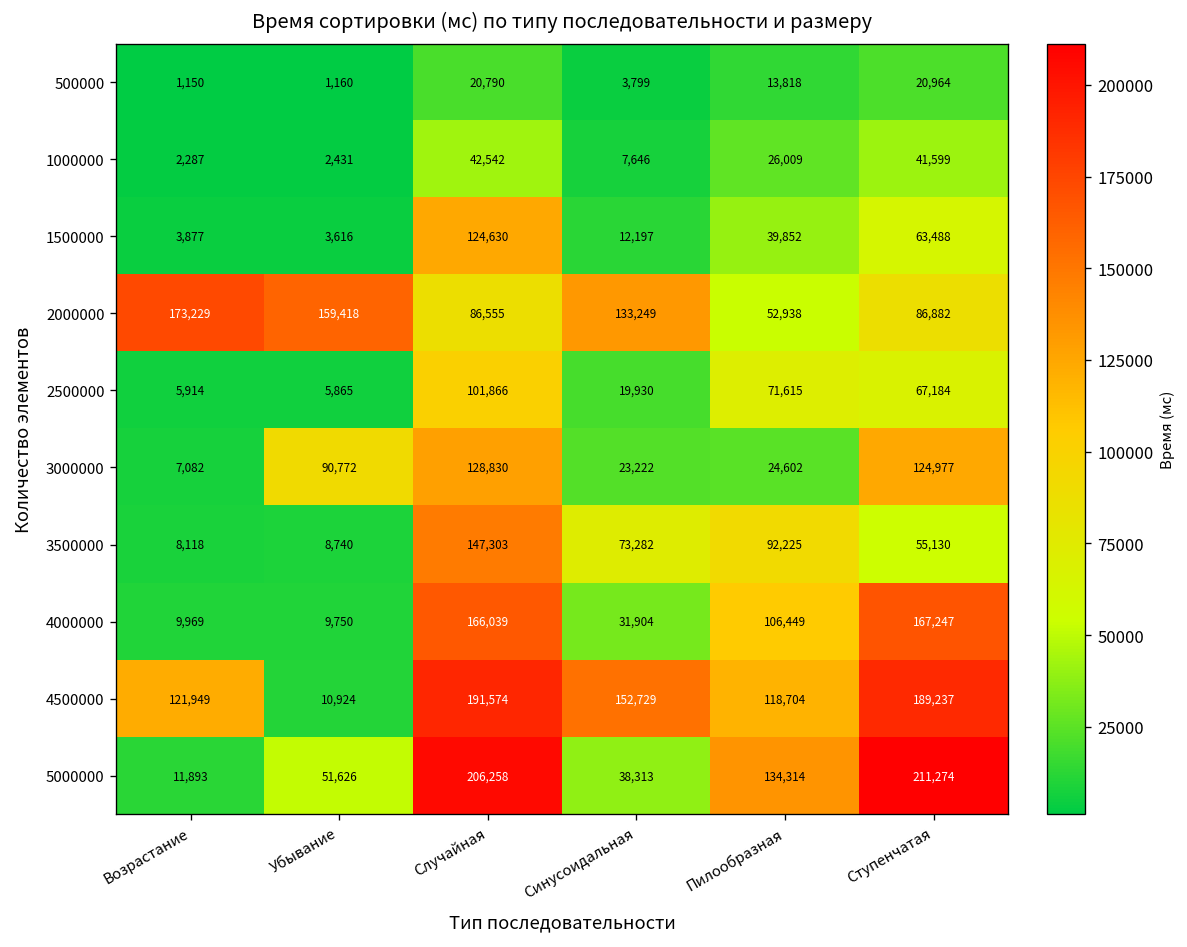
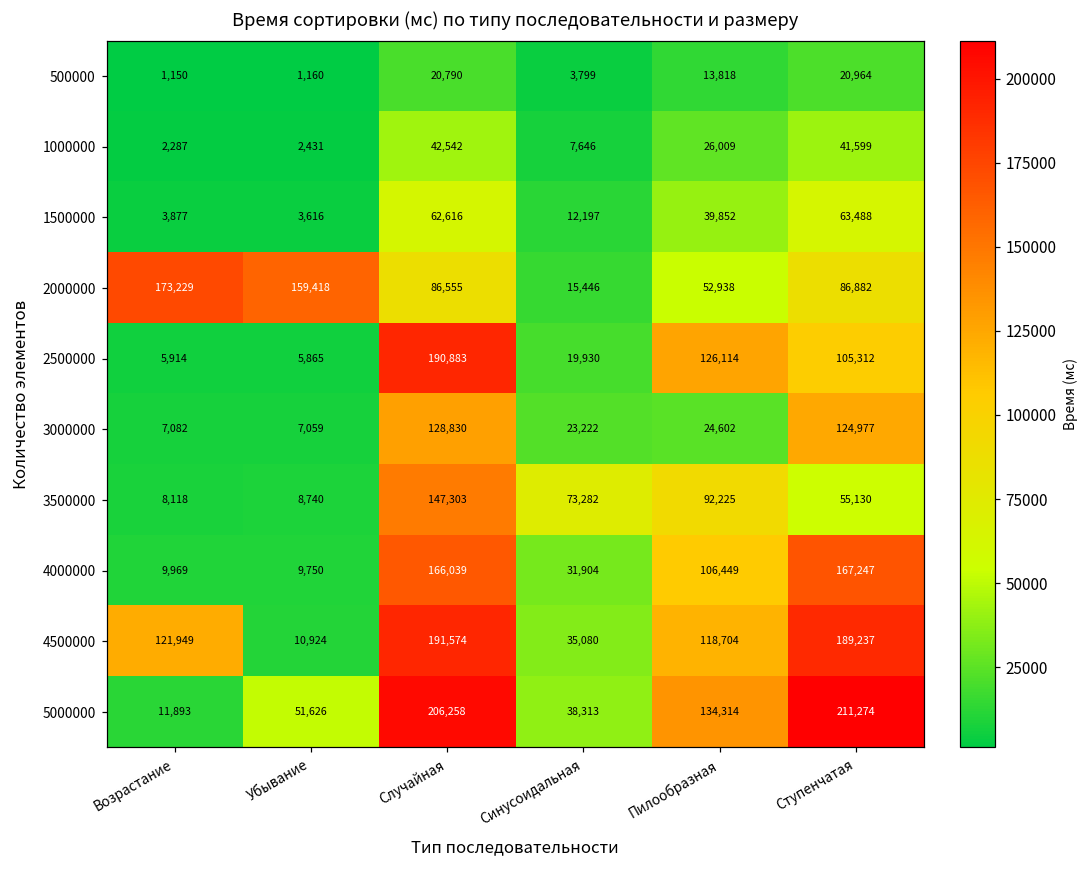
  {
    "500000": {
      "Возрастание": "1,150",
      "Убывание": "1,160",
      "Случайная": "20,790",
      "Синусоидальная": "3,799",
      "Пилообразная": "13,818",
      "Ступенчатая": "20,964"
    },
    "1000000": {
      "Возрастание": "2,287",
      "Убывание": "2,431",
      "Случайная": "42,542",
      "Синусоидальная": "7,646",
      "Пилообразная": "26,009",
      "Ступенчатая": "41,599"
    },
    "1500000": {
      "Возрастание": "3,877",
      "Убывание": "3,616",
-     "Случайная": "124,630",
+     "Случайная": "62,616",
      "Синусоидальная": "12,197",
      "Пилообразная": "39,852",
      "Ступенчатая": "63,488"
    },
    "2000000": {
      "Возрастание": "173,229",
      "Убывание": "159,418",
      "Случайная": "86,555",
-     "Синусоидальная": "133,249",
+     "Синусоидальная": "15,446",
      "Пилообразная": "52,938",
      "Ступенчатая": "86,882"
    },
    "2500000": {
      "Возрастание": "5,914",
      "Убывание": "5,865",
-     "Случайная": "101,866",
+     "Случайная": "190,883",
      "Синусоидальная": "19,930",
-     "Пилообразная": "71,615",
-     "Ступенчатая": "67,184"
+     "Пилообразная": "126,114",
+     "Ступенчатая": "105,312"
    },
    "3000000": {
      "Возрастание": "7,082",
-     "Убывание": "90,772",
+     "Убывание": "7,059",
      "Случайная": "128,830",
      "Синусоидальная": "23,222",
      "Пилообразная": "24,602",
      "Ступенчатая": "124,977"
    },
    "3500000": {
      "Возрастание": "8,118",
      "Убывание": "8,740",
      "Случайная": "147,303",
      "Синусоидальная": "73,282",
      "Пилообразная": "92,225",
      "Ступенчатая": "55,130"
    },
    "4000000": {
      "Возрастание": "9,969",
      "Убывание": "9,750",
      "Случайная": "166,039",
      "Синусоидальная": "31,904",
      "Пилообразная": "106,449",
      "Ступенчатая": "167,247"
    },
    "4500000": {
      "Возрастание": "121,949",
      "Убывание": "10,924",
      "Случайная": "191,574",
-     "Синусоидальная": "152,729",
+     "Синусоидальная": "35,080",
      "Пилообразная": "118,704",
      "Ступенчатая": "189,237"
    },
    "5000000": {
      "Возрастание": "11,893",
      "Убывание": "51,626",
      "Случайная": "206,258",
      "Синусоидальная": "38,313",
      "Пилообразная": "134,314",
      "Ступенчатая": "211,274"
    }
  }
